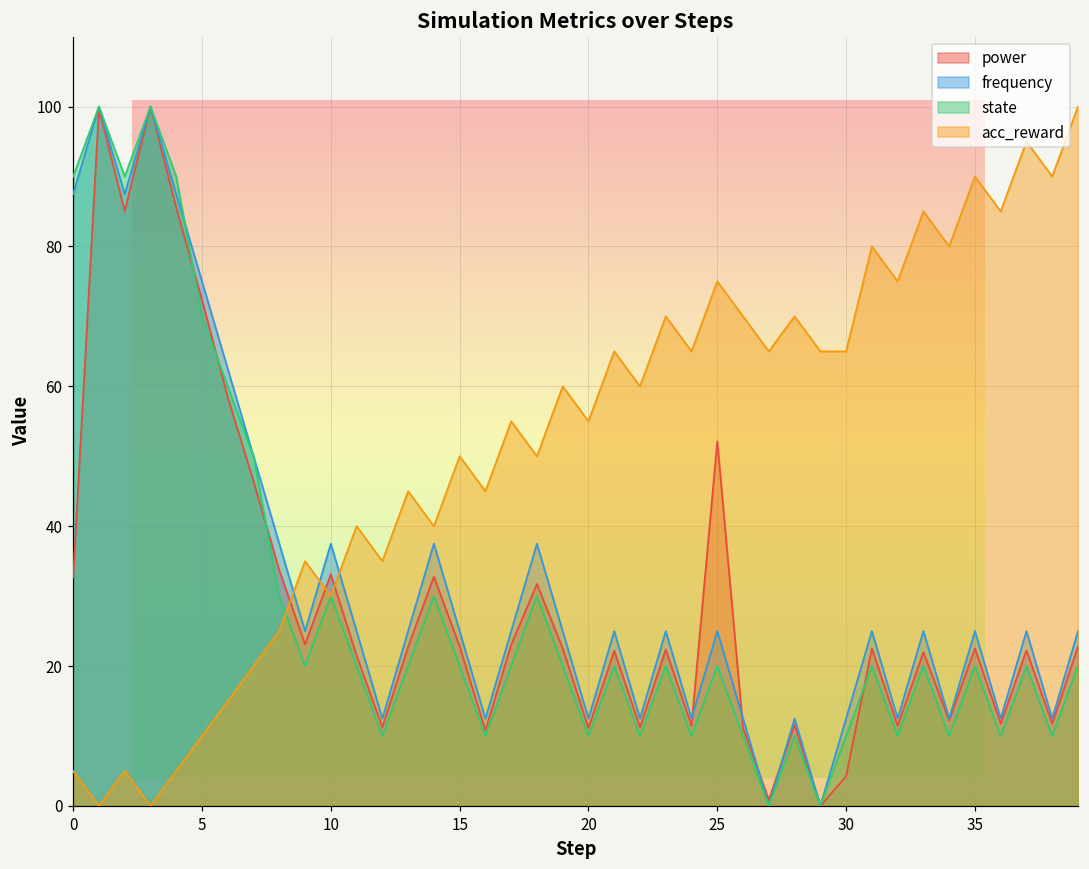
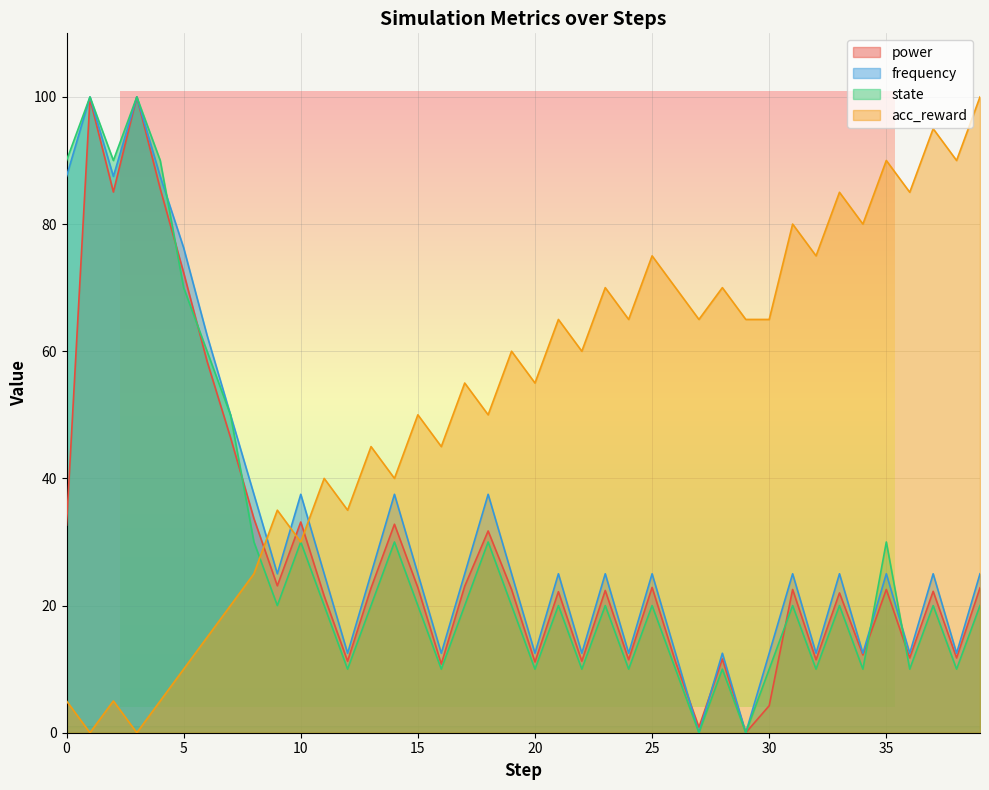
  {
    "power": {
      "0": 33,
      "5": 72,
      "10": 33,
      "15": 23,
      "20": 11,
-     "25": 52,
+     "25": 23,
      "30": 4,
      "35": 23
    },
    "frequency": {
      "0": 88,
-     "5": 75,
+     "5": 76,
      "10": 38,
      "15": 25,
      "20": 13,
      "25": 25,
      "30": 13,
      "35": 25
    },
    "state": {
      "0": 90,
      "5": 70,
      "15": 20,
      "20": 10,
      "25": 20,
      "30": 10,
-     "35": 20
+     "35": 30
    },
    "acc_reward": {
      "0": 5,
      "5": 10,
      "15": 50,
      "20": 55,
      "25": 75,
      "30": 65,
      "35": 90
    }
  }
